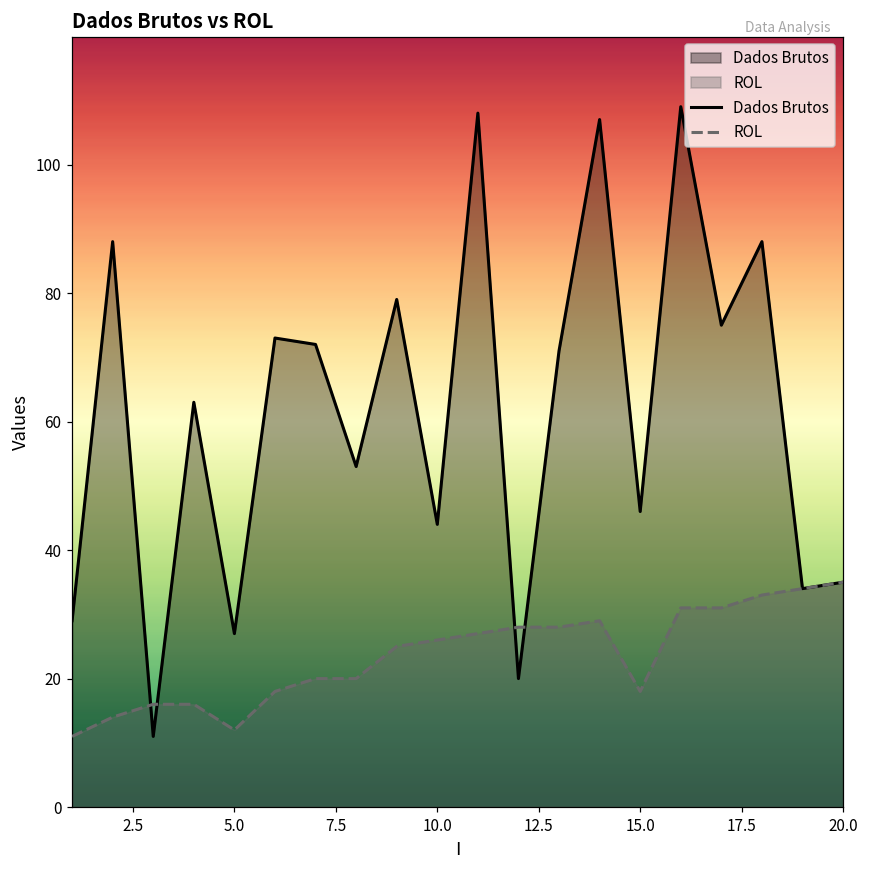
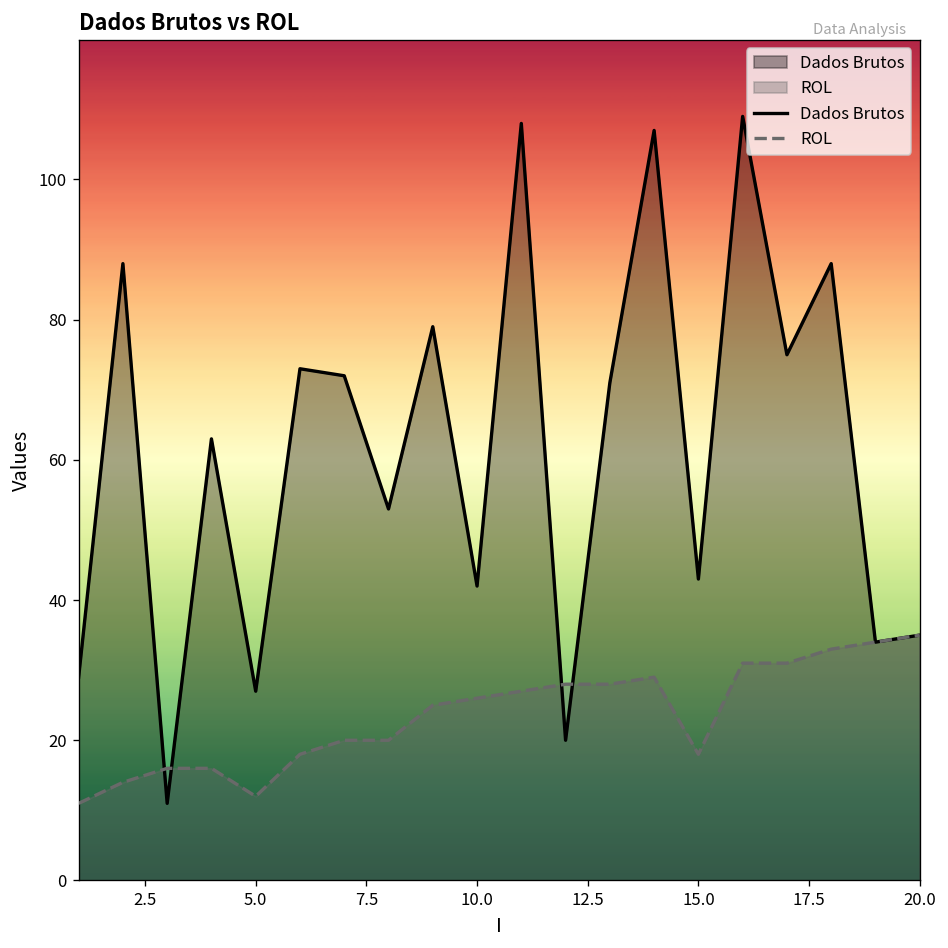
  {
    "Dados Brutos": {
      "5.0": 27,
-     "10.0": 44,
-     "15.0": 46
+     "10.0": 42,
+     "15.0": 43
    },
    "ROL": {
      "5.0": 12,
      "10.0": 26,
      "15.0": 18
    }
  }
